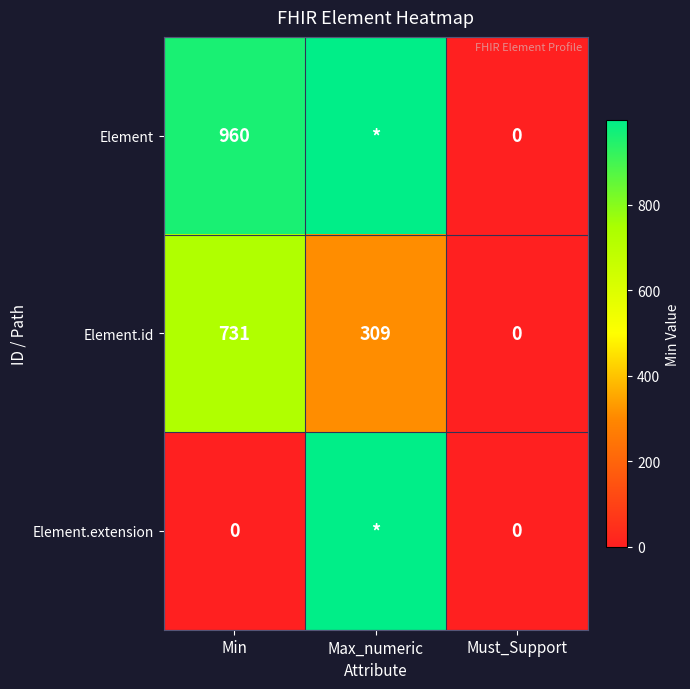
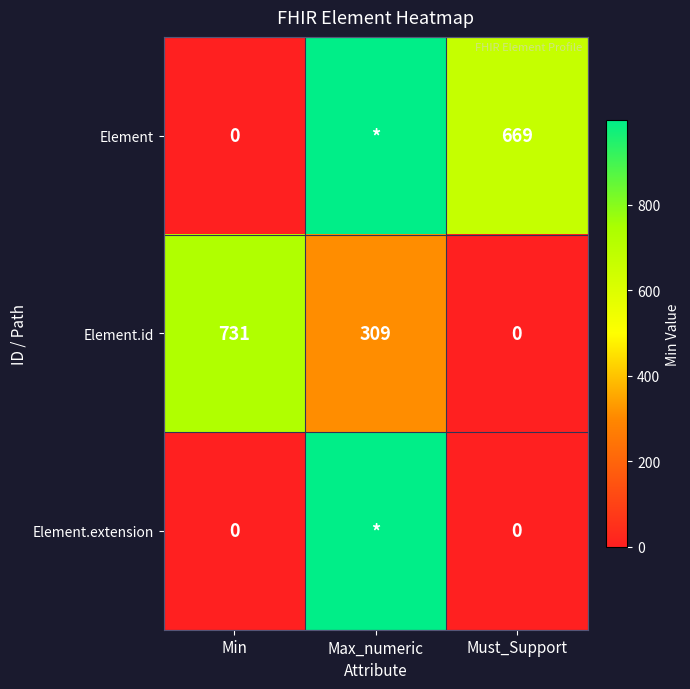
  {
    "Element": {
-     "Min": 960,
-     "Must_Support": 0
+     "Min": 0,
+     "Must_Support": 669
    },
    "Element.id": {
      "Min": 731,
      "Max_numeric": 309,
      "Must_Support": 0
    },
    "Element.extension": {
      "Min": 0,
      "Must_Support": 0
    }
  }
